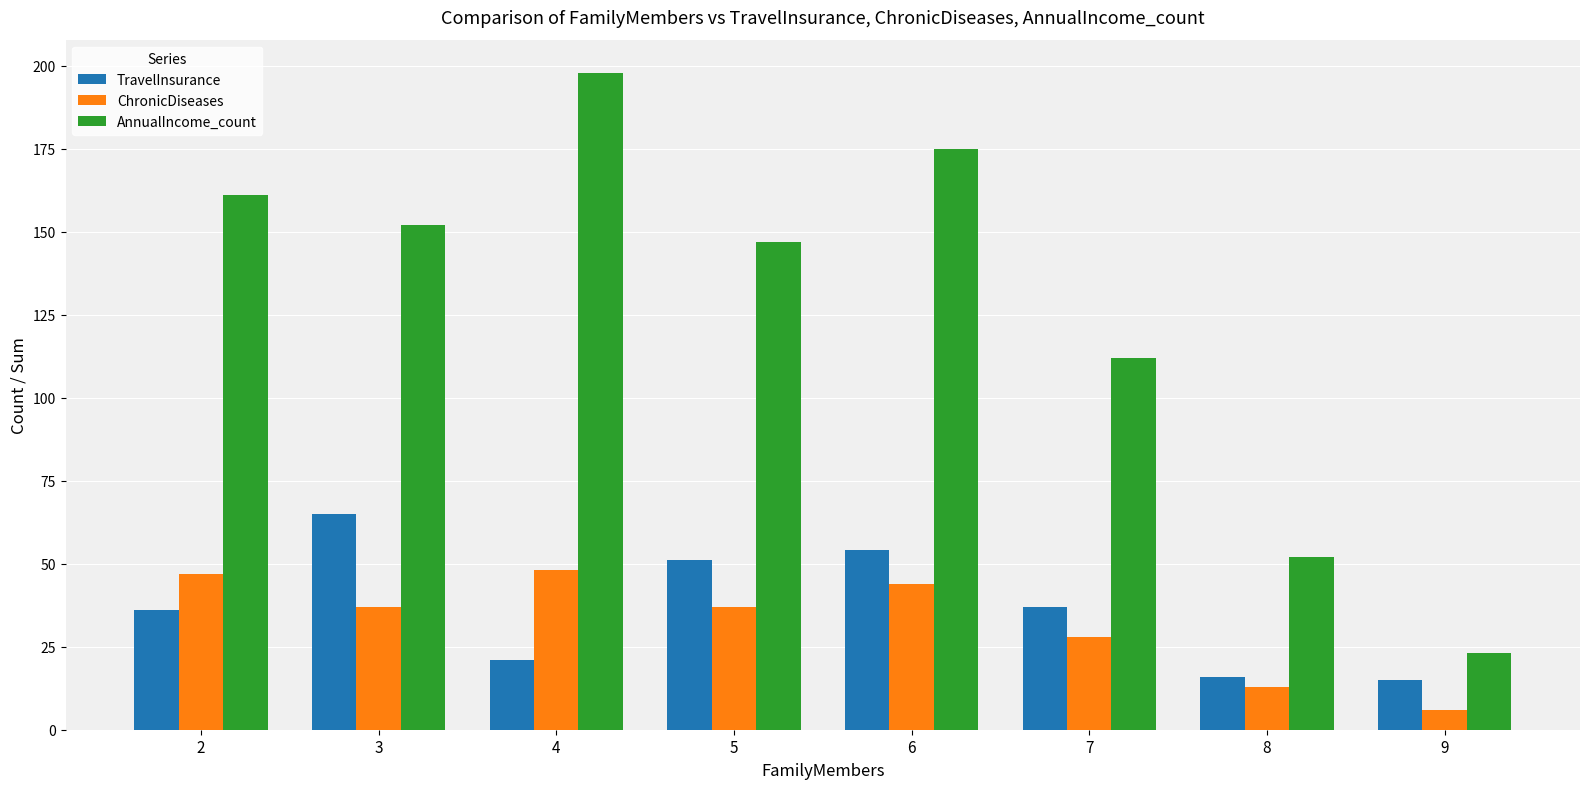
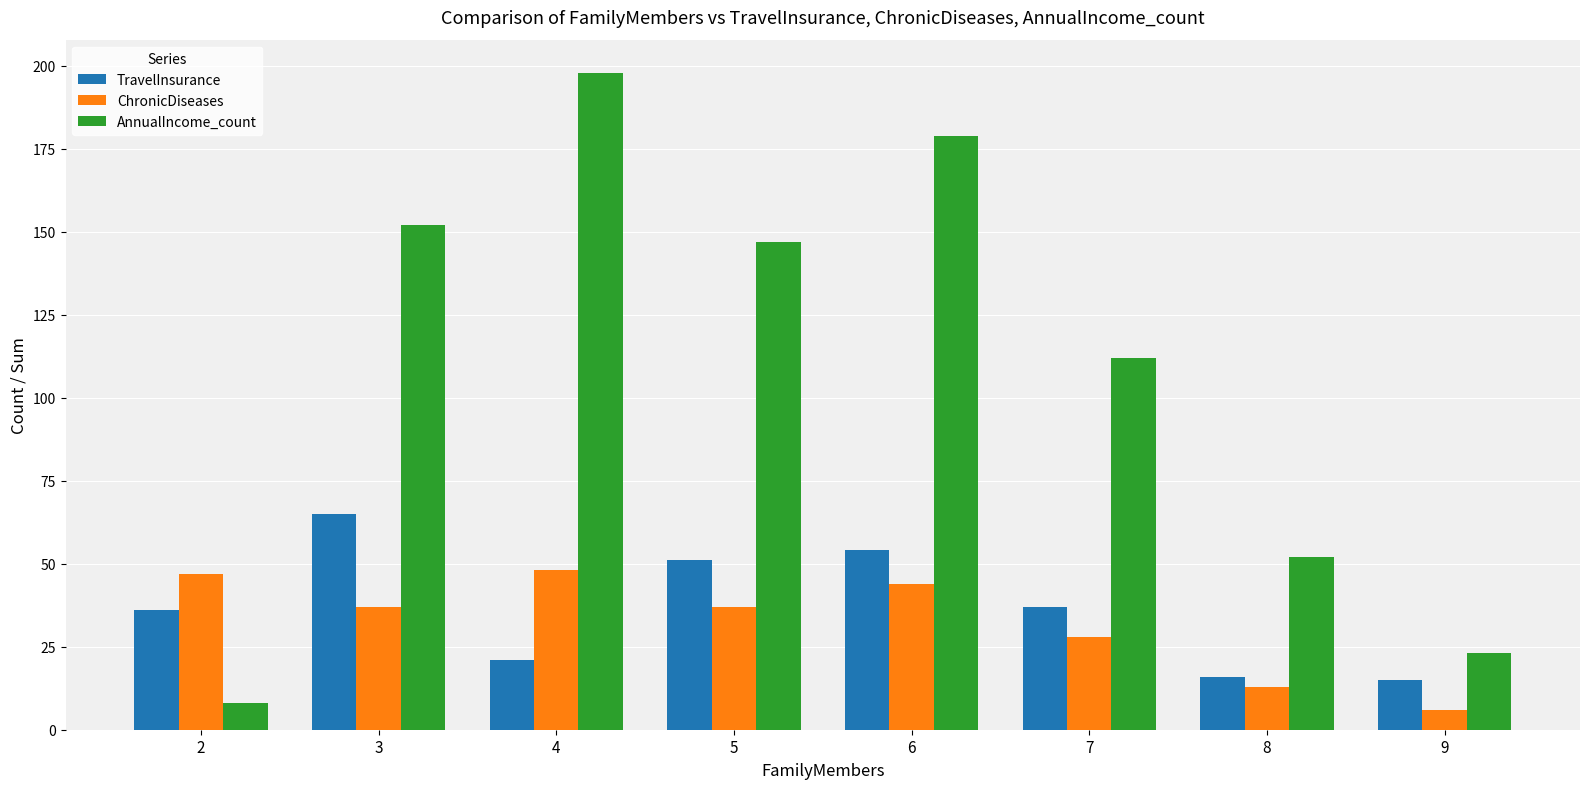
  {
    "TravelInsurance": {
      "2": 36,
      "3": 65,
      "4": 21,
      "5": 51,
      "6": 54,
      "7": 37,
      "8": 16,
      "9": 15
    },
    "ChronicDiseases": {
      "2": 47,
      "3": 37,
      "4": 48,
      "5": 37,
      "6": 44,
      "7": 28,
      "8": 13,
      "9": 6
    },
    "AnnualIncome_count": {
-     "2": 161,
+     "2": 8,
      "3": 152,
      "4": 198,
      "5": 147,
-     "6": 175,
+     "6": 179,
      "7": 112,
      "8": 52,
      "9": 23
    }
  }
